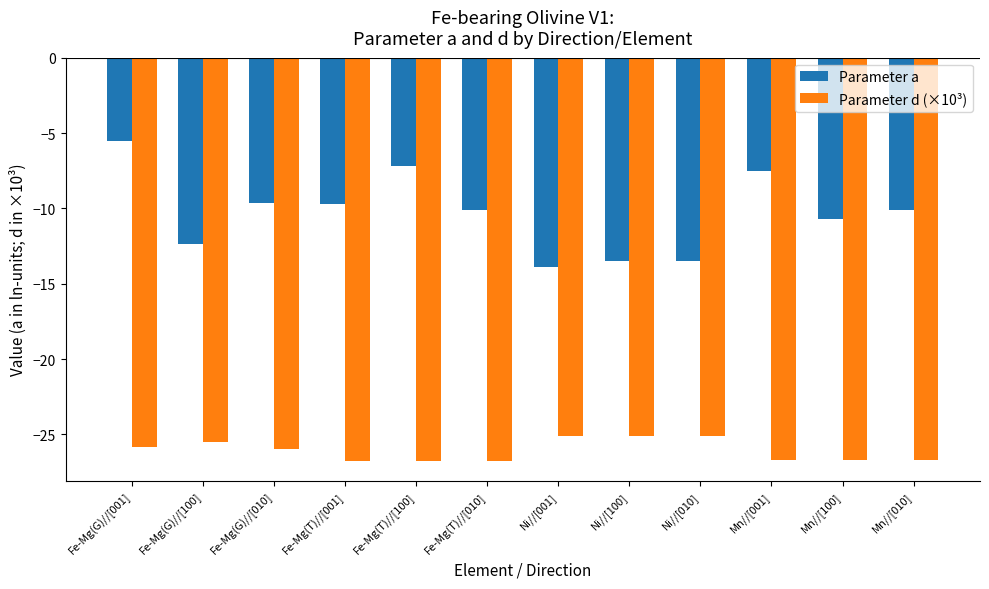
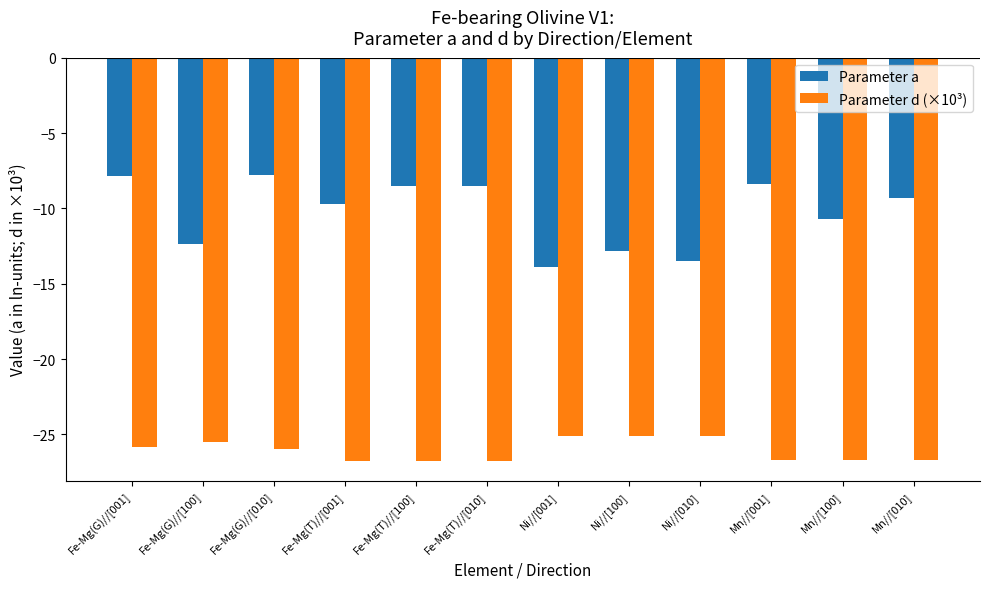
  {
    "Parameter a": {
-     "Fe-Mg(G)//[001]": -5.5,
+     "Fe-Mg(G)//[001]": -7.9,
      "Fe-Mg(G)//[100]": -12.4,
-     "Fe-Mg(G)//[010]": -9.7,
+     "Fe-Mg(G)//[010]": -7.8,
      "Fe-Mg(T)//[001]": -9.7,
-     "Fe-Mg(T)//[100]": -7.2,
-     "Fe-Mg(T)//[010]": -10.1,
+     "Fe-Mg(T)//[100]": -8.5,
+     "Fe-Mg(T)//[010]": -8.5,
      "Ni//[001]": -13.9,
-     "Ni//[100]": -13.5,
+     "Ni//[100]": -12.8,
      "Ni//[010]": -13.5,
-     "Mn//[001]": -7.5,
+     "Mn//[001]": -8.4,
      "Mn//[100]": -10.7,
-     "Mn//[010]": -10.1
+     "Mn//[010]": -9.3
    },
    "Parameter d (×10³)": {
      "Fe-Mg(G)//[001]": -25.8,
      "Fe-Mg(G)//[100]": -25.5,
      "Fe-Mg(G)//[010]": -26.0,
      "Fe-Mg(T)//[001]": -26.7,
      "Fe-Mg(T)//[100]": -26.7,
      "Fe-Mg(T)//[010]": -26.7,
      "Ni//[001]": -25.1,
      "Ni//[100]": -25.1,
      "Ni//[010]": -25.1,
      "Mn//[001]": -26.7,
      "Mn//[100]": -26.7,
      "Mn//[010]": -26.7
    }
  }
